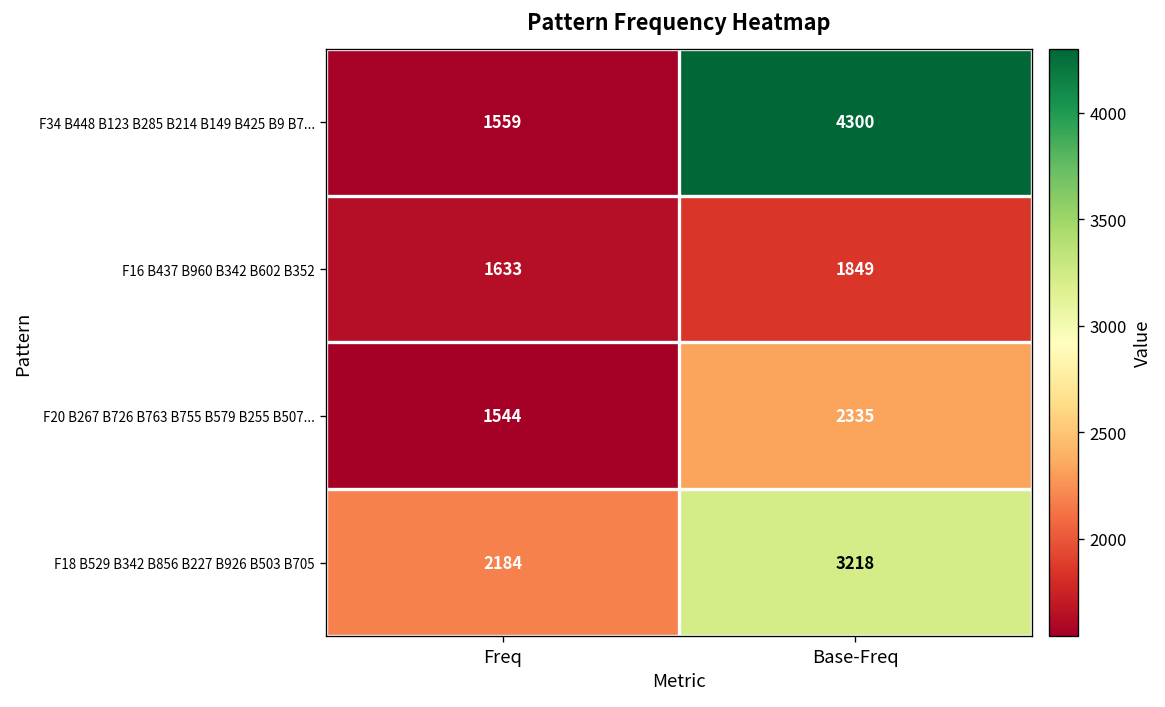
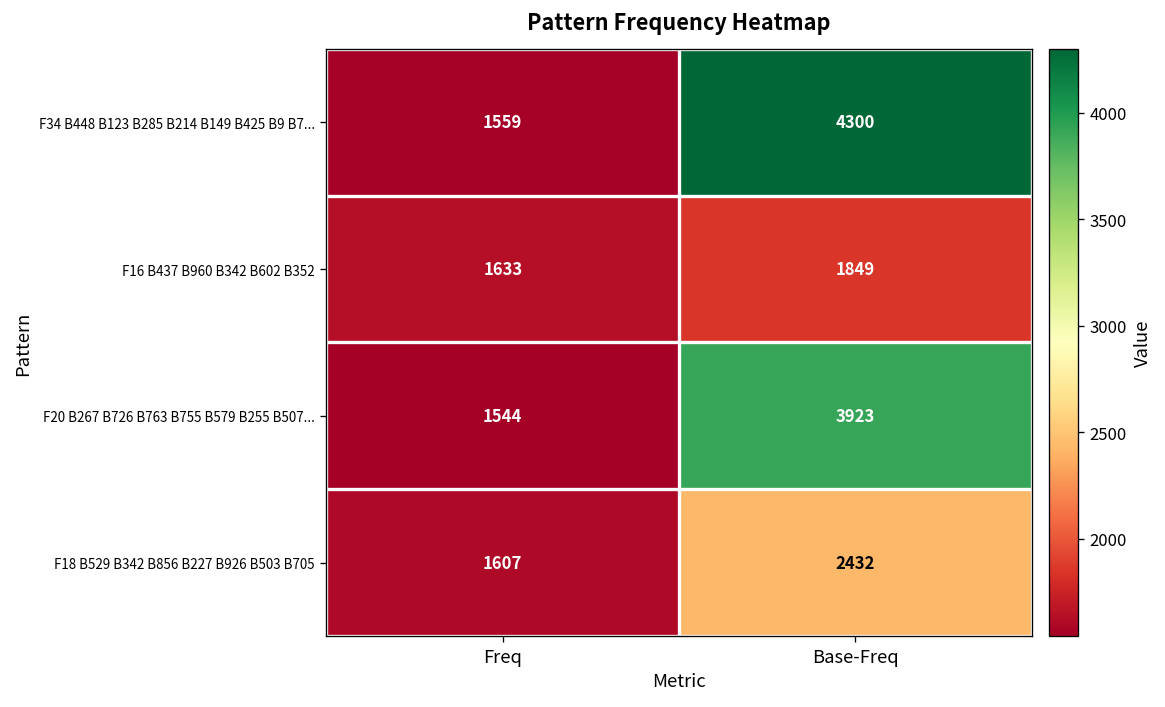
  {
    "F34 B448 B123 B285 B214 B149 B425 B9 B7...": {
      "Freq": 1559,
      "Base-Freq": 4300
    },
    "F16 B437 B960 B342 B602 B352": {
      "Freq": 1633,
      "Base-Freq": 1849
    },
    "F20 B267 B726 B763 B755 B579 B255 B507...": {
      "Freq": 1544,
-     "Base-Freq": 2335
+     "Base-Freq": 3923
    },
    "F18 B529 B342 B856 B227 B926 B503 B705": {
-     "Freq": 2184,
-     "Base-Freq": 3218
+     "Freq": 1607,
+     "Base-Freq": 2432
    }
  }
